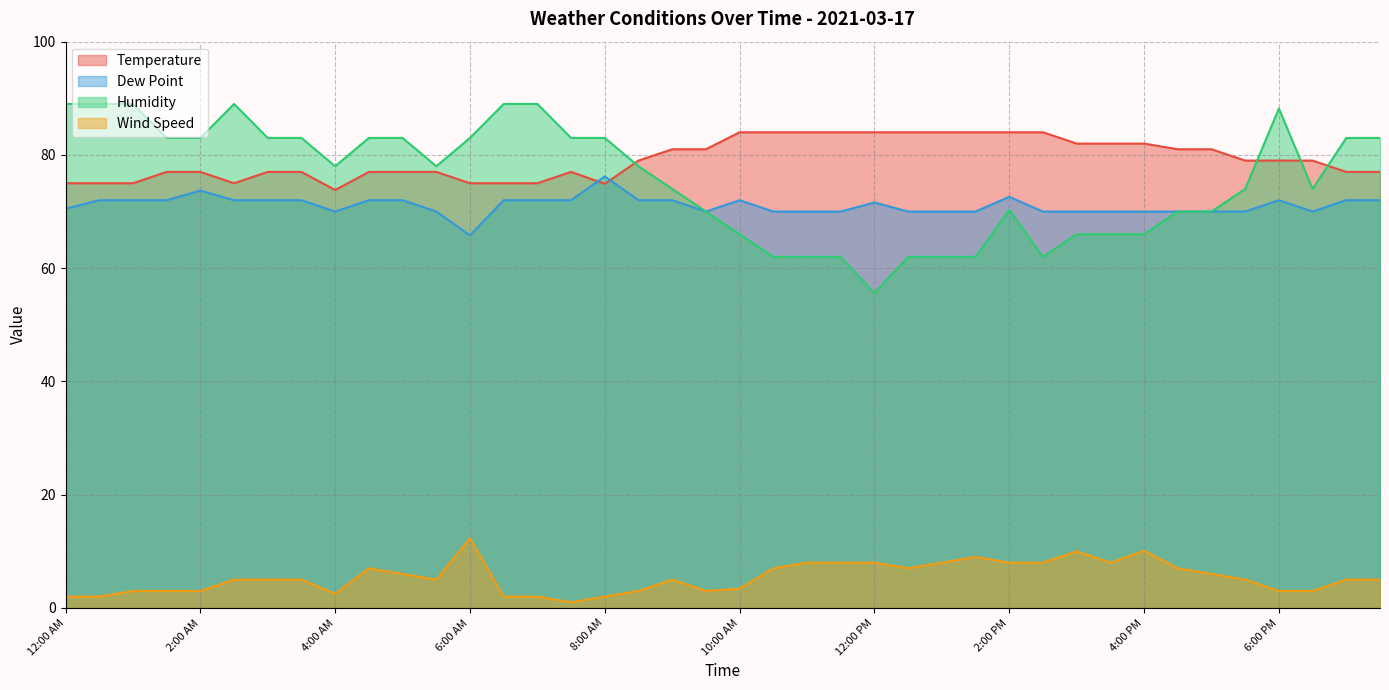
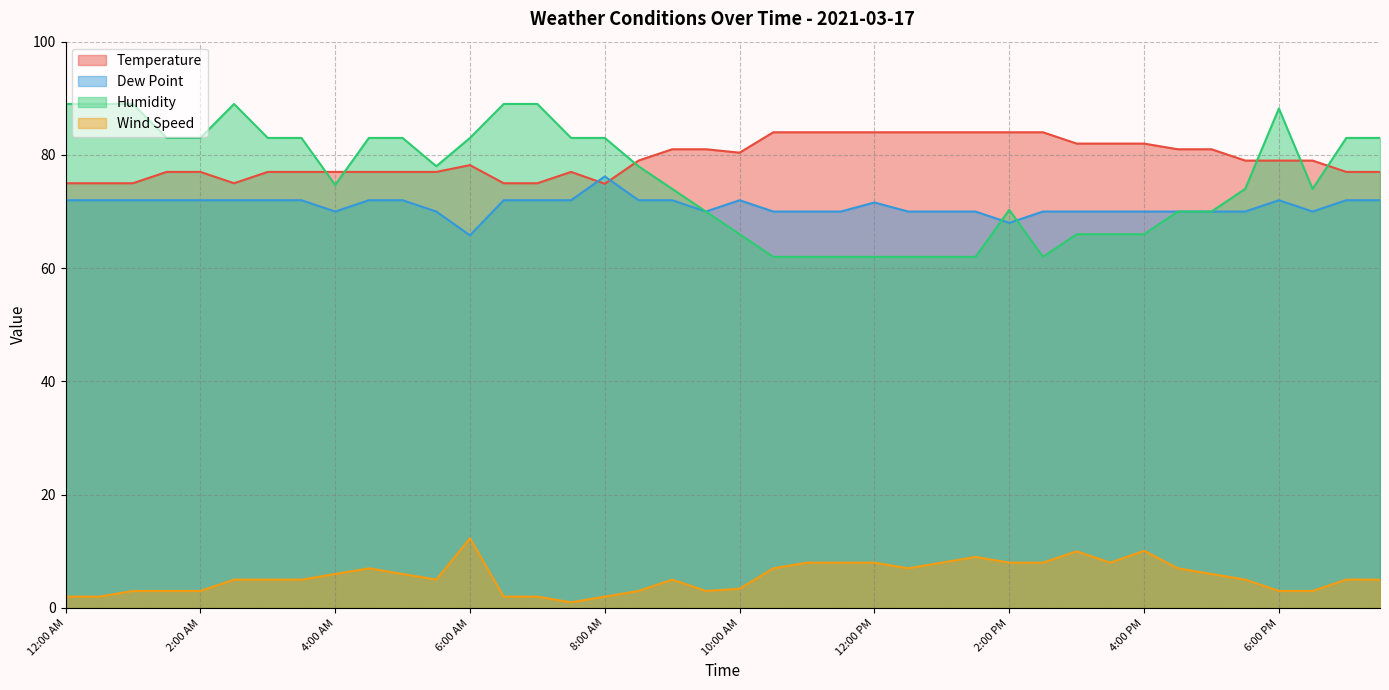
  {
    "Temperature": {
      "12:00 AM": 75,
      "2:00 AM": 77,
-     "4:00 AM": 74,
-     "6:00 AM": 75,
+     "4:00 AM": 77,
+     "6:00 AM": 78,
      "8:00 AM": 75,
-     "10:00 AM": 84,
+     "10:00 AM": 80,
      "12:00 PM": 84,
      "2:00 PM": 84,
      "4:00 PM": 82,
      "6:00 PM": 79
    },
    "Dew Point": {
-     "12:00 AM": 71,
-     "2:00 AM": 74,
+     "12:00 AM": 72,
+     "2:00 AM": 72,
      "4:00 AM": 70,
      "6:00 AM": 66,
      "8:00 AM": 76,
      "10:00 AM": 72,
      "12:00 PM": 72,
-     "2:00 PM": 73,
+     "2:00 PM": 68,
      "4:00 PM": 70,
      "6:00 PM": 72
    },
    "Humidity": {
      "12:00 AM": 89,
      "2:00 AM": 83,
-     "4:00 AM": 78,
+     "4:00 AM": 75,
      "6:00 AM": 83,
      "8:00 AM": 83,
      "10:00 AM": 66,
-     "12:00 PM": 56,
+     "12:00 PM": 62,
      "2:00 PM": 70,
      "4:00 PM": 66,
      "6:00 PM": 88
    },
    "Wind Speed": {
      "12:00 AM": 2,
      "2:00 AM": 3,
-     "4:00 AM": 3,
+     "4:00 AM": 6,
      "6:00 AM": 12,
      "8:00 AM": 2,
      "10:00 AM": 3,
      "12:00 PM": 8,
      "2:00 PM": 8,
      "4:00 PM": 10,
      "6:00 PM": 3
    }
  }
